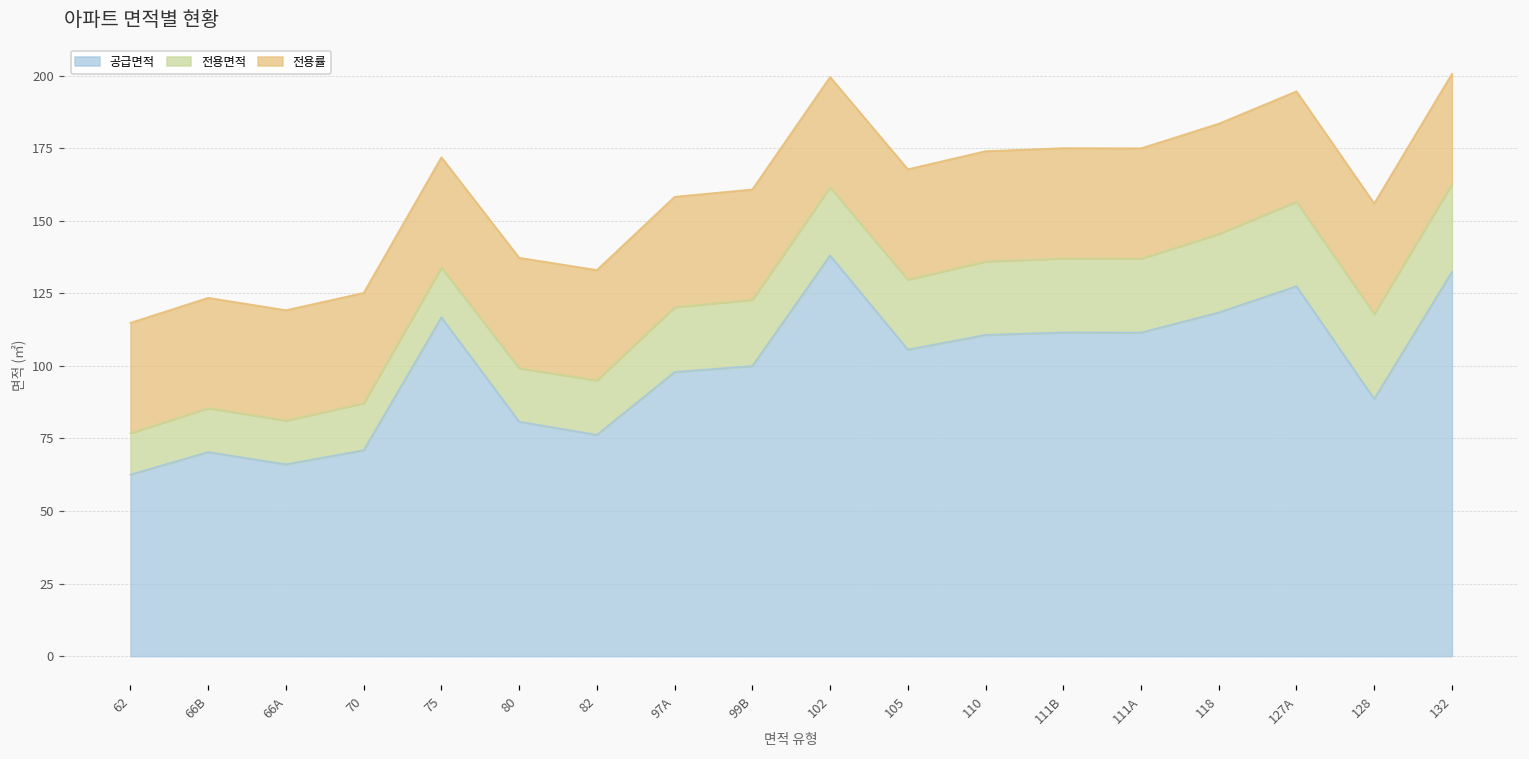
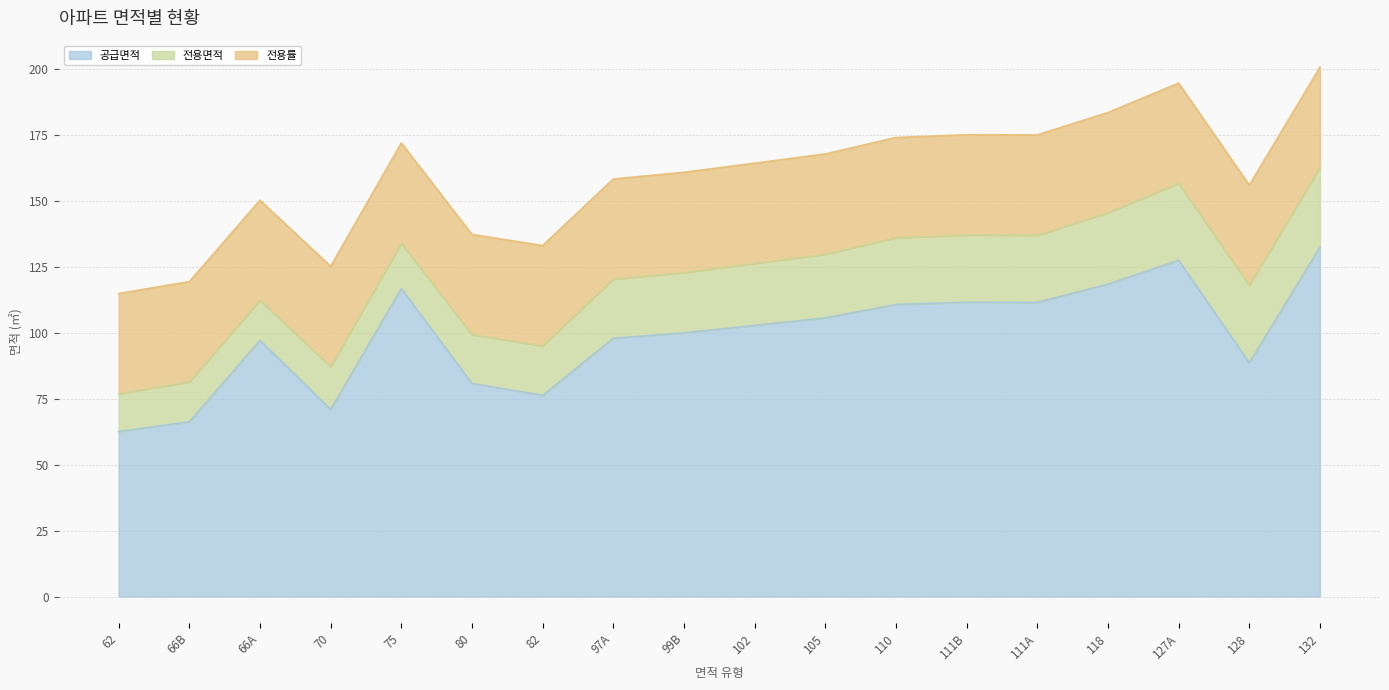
  {
    "공급면적": {
      "62": 63,
-     "66B": 70,
-     "66A": 66,
+     "66B": 66,
+     "66A": 97,
      "70": 71,
      "75": 117,
      "80": 81,
      "82": 76,
      "97A": 98,
      "99B": 100,
-     "102": 138,
+     "102": 103,
      "105": 106,
      "110": 111,
      "111B": 112,
      "111A": 111,
      "118": 118,
      "127A": 127,
      "128": 89,
      "132": 132
    }
  }
